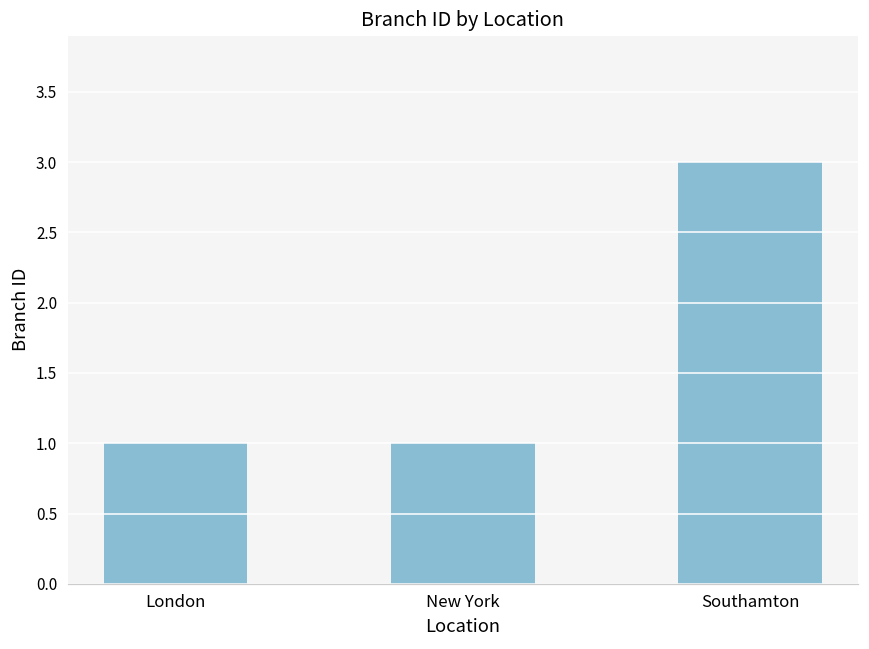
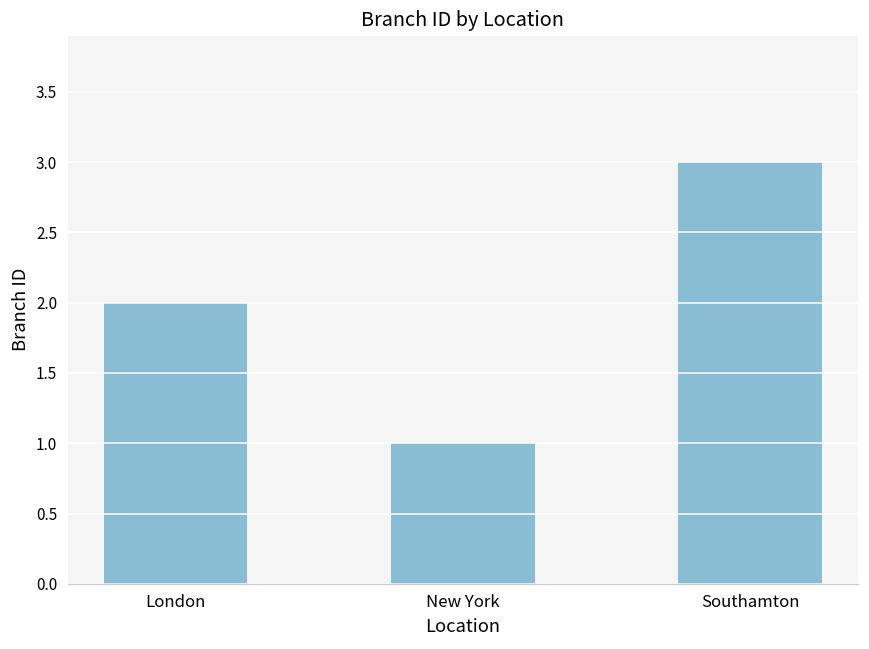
  {
-   "London": 1,
+   "London": 2,
    "New York": 1,
    "Southamton": 3
  }
